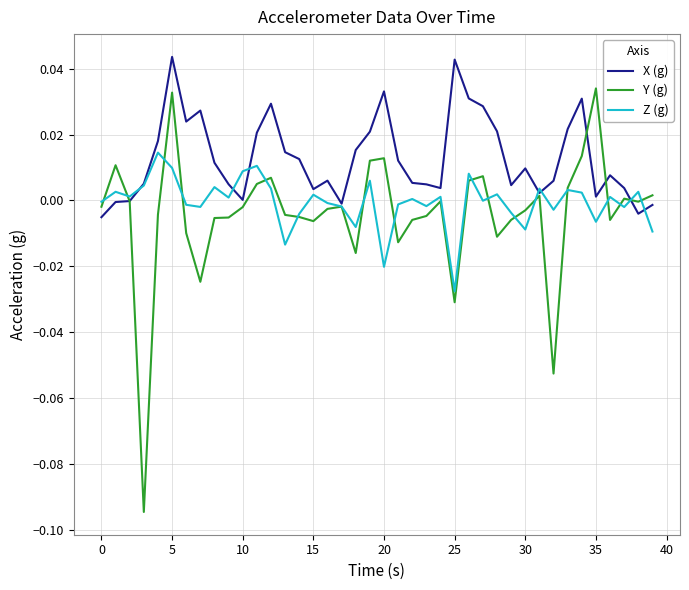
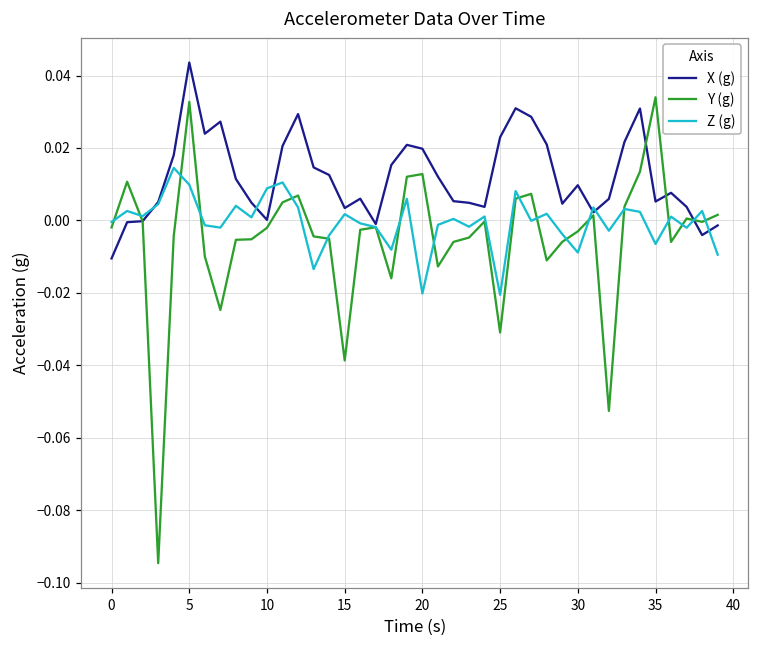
  {
    "X (g)": {
-     "0": -0.005,
+     "0": -0.010,
      "5": 0.044,
      "10": 0.000,
      "15": 0.003,
-     "20": 0.033,
-     "25": 0.043,
+     "20": 0.020,
+     "25": 0.023,
      "30": 0.010,
-     "35": 0.001
+     "35": 0.005
    },
    "Y (g)": {
      "0": -0.002,
      "5": 0.033,
      "10": -0.002,
-     "15": -0.006,
+     "15": -0.039,
      "20": 0.013,
      "25": -0.031,
      "30": -0.003,
      "35": 0.034
    },
    "Z (g)": {
      "0": 0.000,
      "5": 0.010,
      "10": 0.009,
      "15": 0.002,
      "20": -0.020,
-     "25": -0.028,
+     "25": -0.021,
      "30": -0.009,
      "35": -0.006
    }
  }
